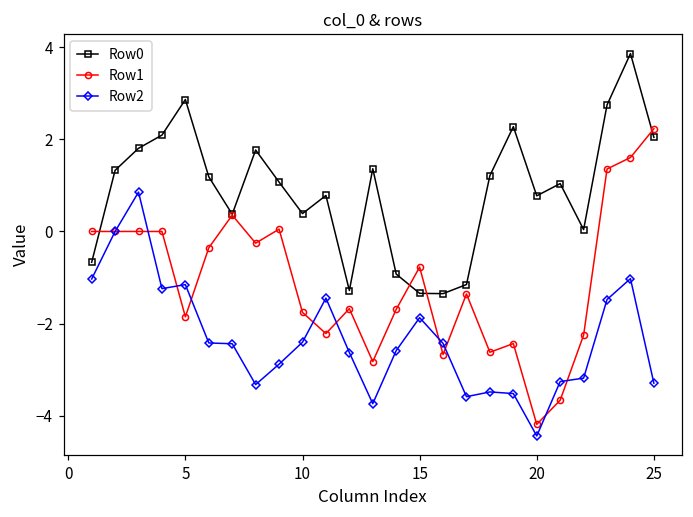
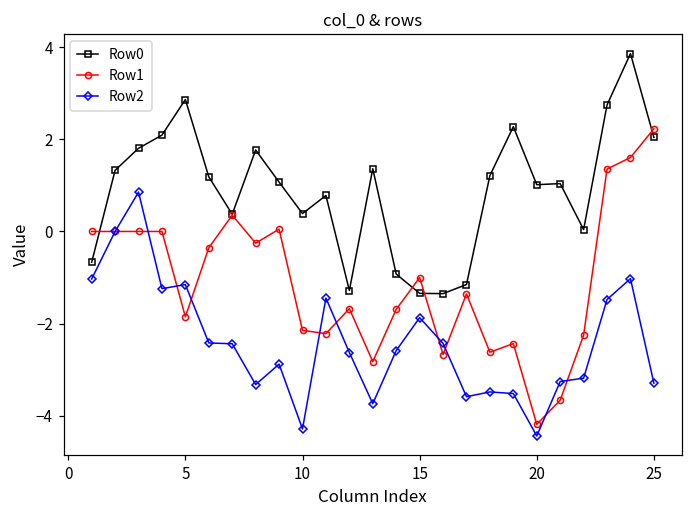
  {
    "Row0": {
      "5": 2.9,
      "10": 0.4,
      "15": -1.3,
-     "20": 0.8,
+     "20": 1.0,
      "25": 2.0
    },
    "Row1": {
      "5": -1.9,
-     "10": -1.8,
-     "15": -0.8,
+     "10": -2.1,
+     "15": -1.0,
      "20": -4.2,
      "25": 2.2
    },
    "Row2": {
      "5": -1.2,
-     "10": -2.4,
+     "10": -4.3,
      "15": -1.9,
      "20": -4.4,
      "25": -3.3
    }
  }
